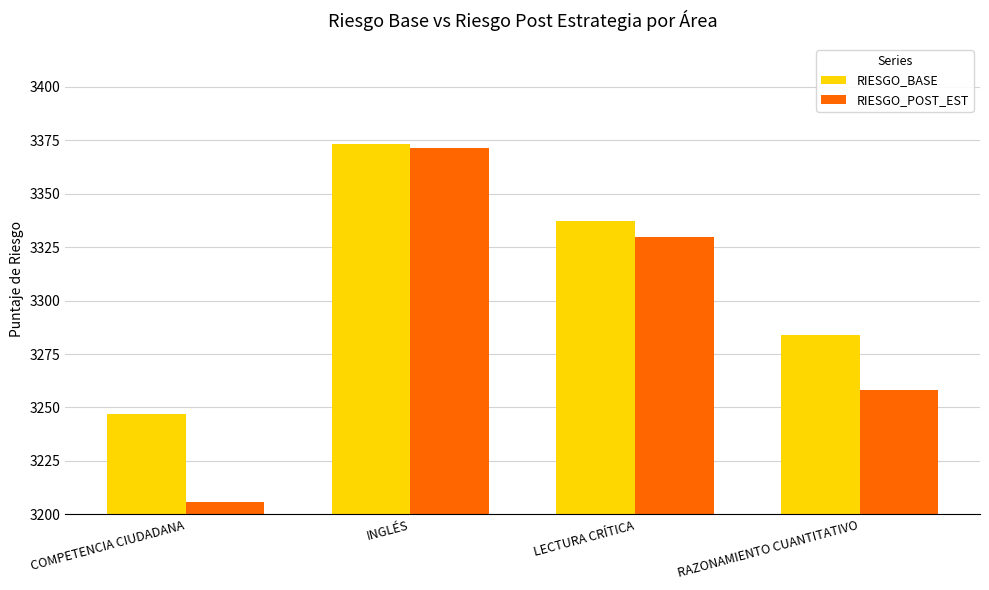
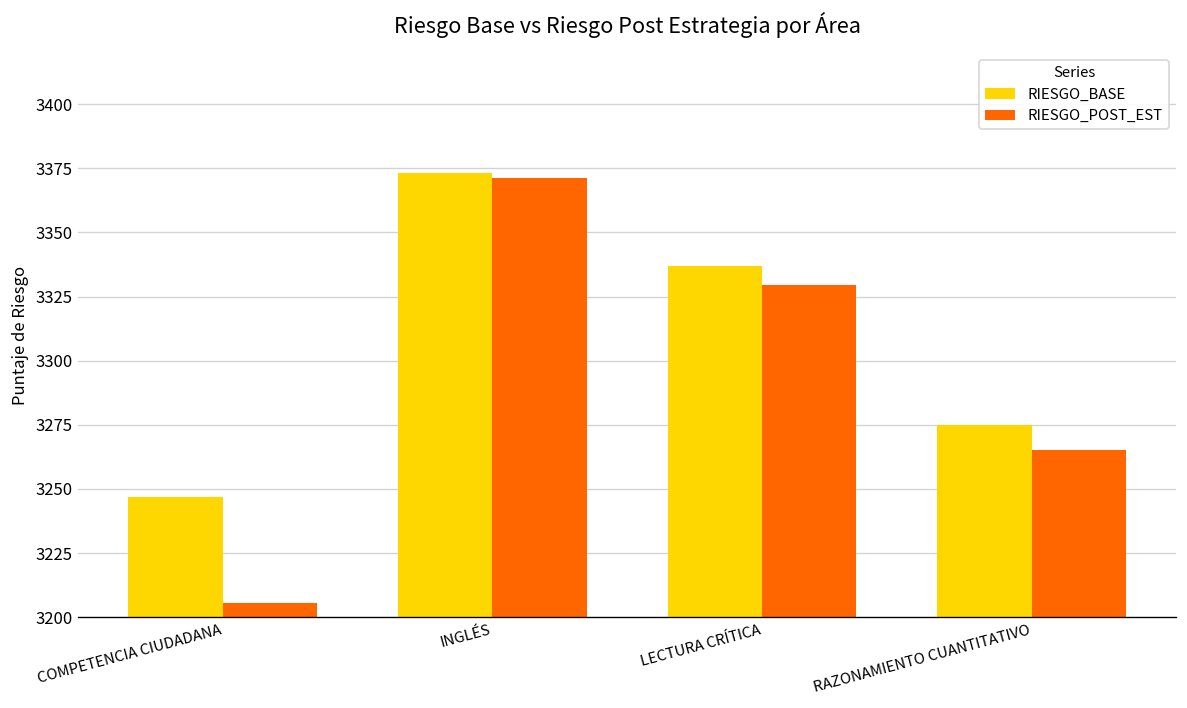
  {
    "RIESGO_BASE": {
      "COMPETENCIA CIUDADANA": 3247,
      "INGLÉS": 3373,
      "LECTURA CRÍTICA": 3337,
-     "RAZONAMIENTO CUANTITATIVO": 3284
+     "RAZONAMIENTO CUANTITATIVO": 3275
    },
    "RIESGO_POST_EST": {
      "COMPETENCIA CIUDADANA": 3206,
      "INGLÉS": 3371,
      "LECTURA CRÍTICA": 3330,
-     "RAZONAMIENTO CUANTITATIVO": 3258
+     "RAZONAMIENTO CUANTITATIVO": 3265
    }
  }
